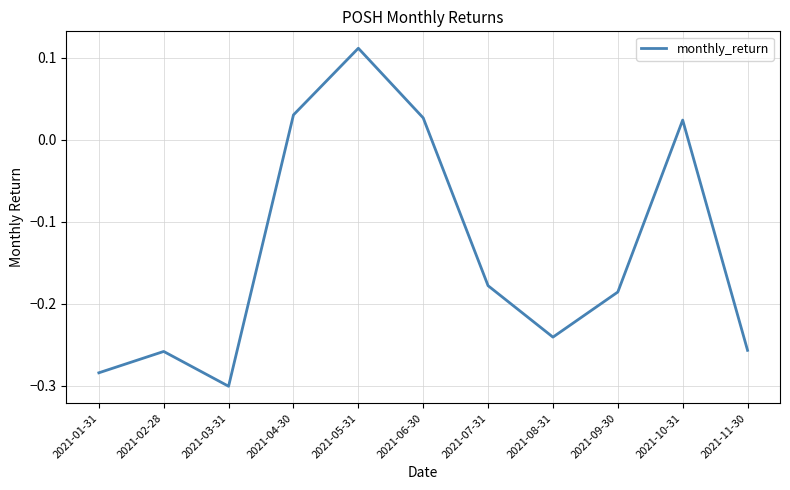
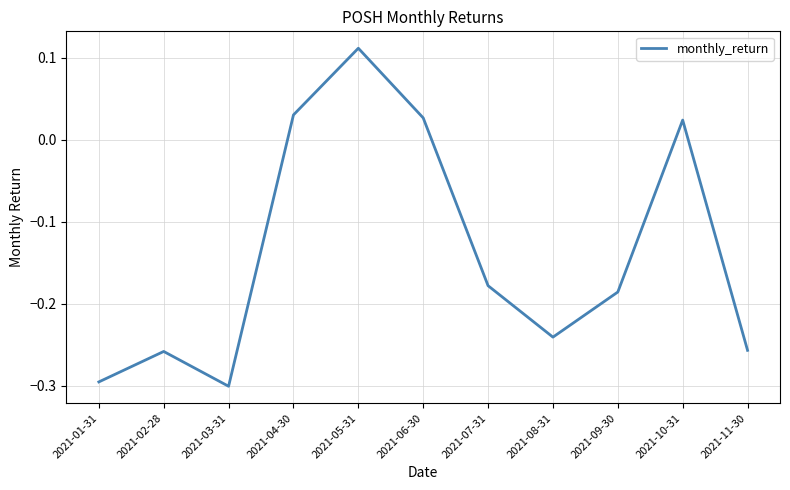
  {
-   "2021-01-31": -0.28,
+   "2021-01-31": -0.30,
    "2021-02-28": -0.26,
    "2021-03-31": -0.30,
    "2021-04-30": 0.03,
    "2021-05-31": 0.11,
    "2021-06-30": 0.03,
    "2021-07-31": -0.18,
    "2021-08-31": -0.24,
    "2021-09-30": -0.19,
    "2021-10-31": 0.02,
    "2021-11-30": -0.26
  }
